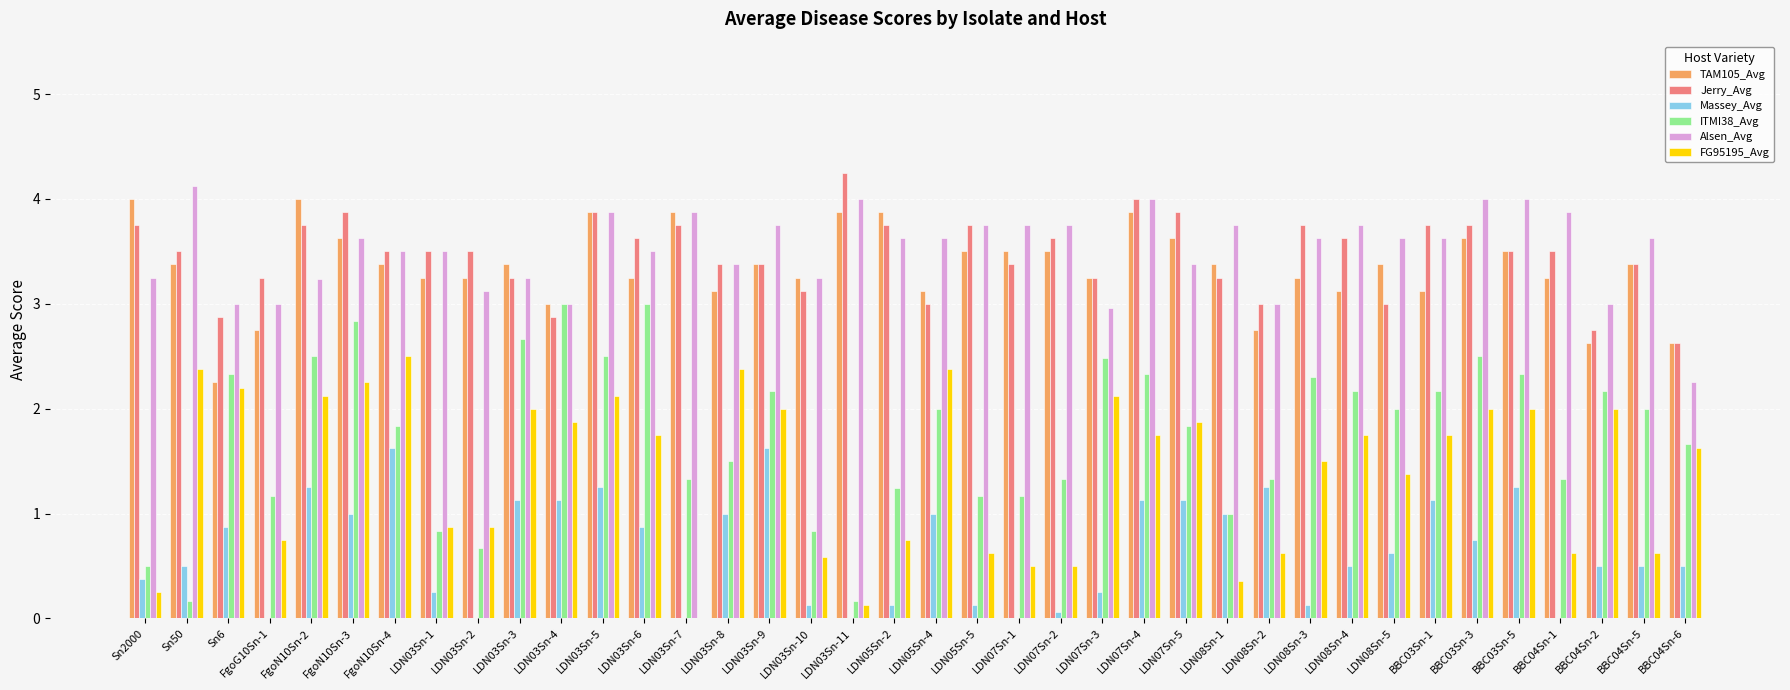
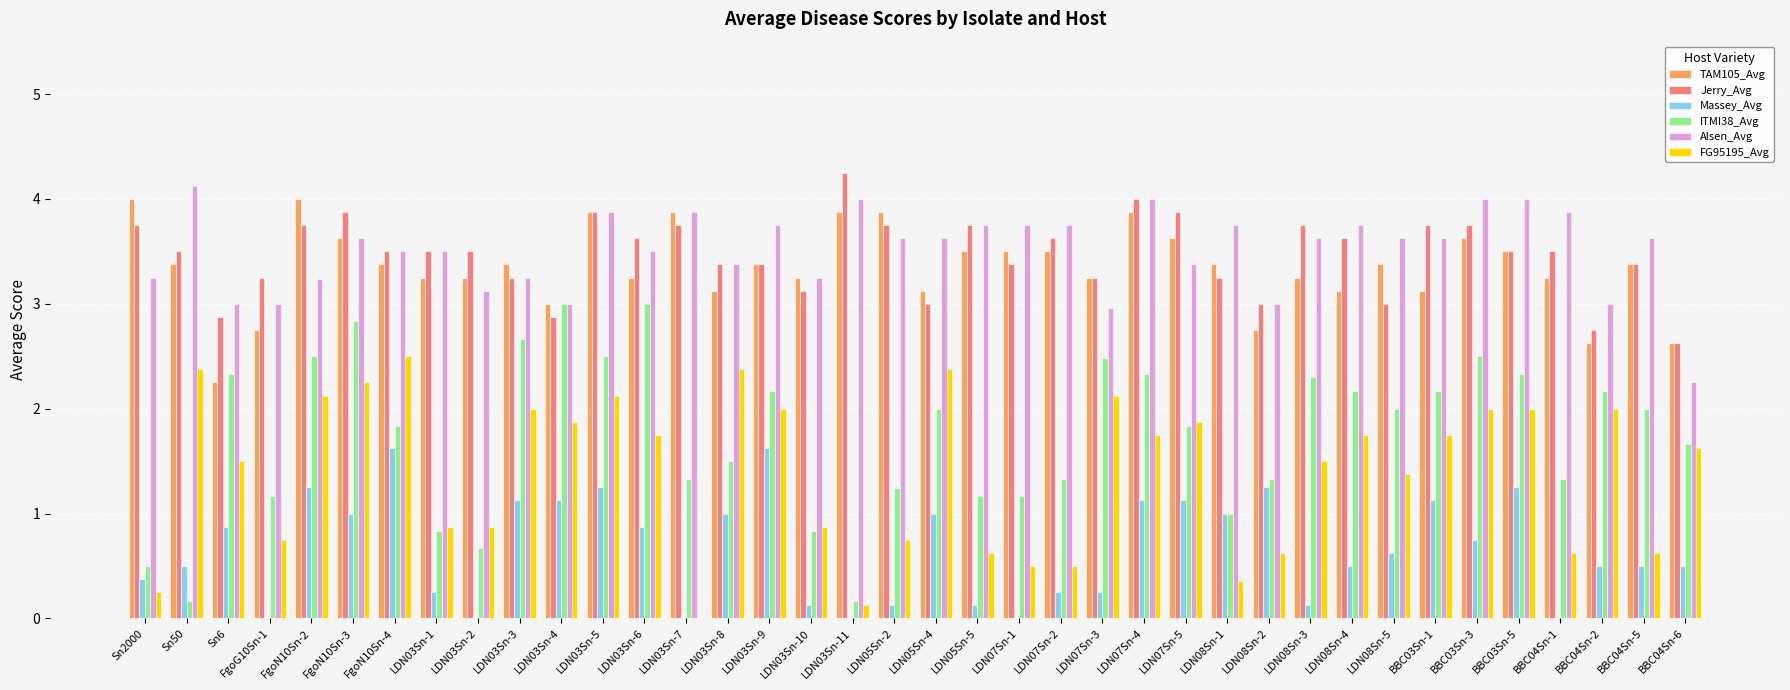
  {
    "Massey_Avg": {
      "Sn2000": 0.38,
      "Sn50": 0.50,
      "Sn6": 0.88,
      "FgoG10Sn-1": 0.00,
      "FgoN10Sn-2": 1.25,
      "FgoN10Sn-3": 1.00,
      "FgoN10Sn-4": 1.63,
      "LDN03Sn-1": 0.25,
      "LDN03Sn-2": 0.00,
      "LDN03Sn-3": 1.13,
      "LDN03Sn-4": 1.13,
      "LDN03Sn-5": 1.25,
      "LDN03Sn-6": 0.88,
      "LDN03Sn-7": 0.00,
      "LDN03Sn-8": 1.00,
      "LDN03Sn-9": 1.63,
      "LDN03Sn-10": 0.13,
      "LDN03Sn-11": 0.00,
      "LDN05Sn-2": 0.13,
      "LDN05Sn-4": 1.00,
      "LDN05Sn-5": 0.13,
      "LDN07Sn-1": 0.00,
-     "LDN07Sn-2": 0.06,
+     "LDN07Sn-2": 0.25,
      "LDN07Sn-3": 0.25,
      "LDN07Sn-4": 1.13,
      "LDN07Sn-5": 1.13,
      "LDN08Sn-1": 1.00,
      "LDN08Sn-2": 1.25,
      "LDN08Sn-3": 0.13,
      "LDN08Sn-4": 0.50,
      "LDN08Sn-5": 0.63,
      "BBC03Sn-1": 1.13,
      "BBC03Sn-3": 0.75,
      "BBC03Sn-5": 1.25,
      "BBC04Sn-1": 0.00,
      "BBC04Sn-2": 0.50,
      "BBC04Sn-5": 0.50,
      "BBC04Sn-6": 0.50
    },
    "ITMI38_Avg": {
      "Sn2000": 0.50,
      "Sn50": 0.17,
      "Sn6": 2.33,
      "FgoG10Sn-1": 1.17,
      "FgoN10Sn-2": 2.50,
      "FgoN10Sn-3": 2.83,
      "FgoN10Sn-4": 1.83,
      "LDN03Sn-1": 0.83,
      "LDN03Sn-2": 0.67,
      "LDN03Sn-3": 2.67,
      "LDN03Sn-4": 3.00,
      "LDN03Sn-5": 2.50,
      "LDN03Sn-6": 3.00,
      "LDN03Sn-7": 1.33,
      "LDN03Sn-8": 1.50,
      "LDN03Sn-9": 2.17,
      "LDN03Sn-10": 0.83,
      "LDN03Sn-11": 0.17,
      "LDN05Sn-2": 1.24,
      "LDN05Sn-4": 2.00,
      "LDN05Sn-5": 1.17,
      "LDN07Sn-1": 1.17,
      "LDN07Sn-2": 1.33,
      "LDN07Sn-3": 2.48,
      "LDN07Sn-4": 2.33,
      "LDN07Sn-5": 1.83,
      "LDN08Sn-1": 1.00,
      "LDN08Sn-2": 1.33,
      "LDN08Sn-3": 2.30,
      "LDN08Sn-4": 2.17,
      "LDN08Sn-5": 2.00,
      "BBC03Sn-1": 2.17,
      "BBC03Sn-3": 2.50,
      "BBC03Sn-5": 2.33,
      "BBC04Sn-1": 1.33,
      "BBC04Sn-2": 2.17,
      "BBC04Sn-5": 2.00,
      "BBC04Sn-6": 1.67
    },
    "Alsen_Avg": {
      "Sn2000": 3.25,
      "Sn50": 4.13,
      "Sn6": 3.00,
      "FgoG10Sn-1": 3.00,
      "FgoN10Sn-2": 3.24,
      "FgoN10Sn-3": 3.63,
      "FgoN10Sn-4": 3.50,
      "LDN03Sn-1": 3.50,
      "LDN03Sn-2": 3.13,
      "LDN03Sn-3": 3.25,
      "LDN03Sn-4": 3.00,
      "LDN03Sn-5": 3.88,
      "LDN03Sn-6": 3.50,
      "LDN03Sn-7": 3.88,
      "LDN03Sn-8": 3.38,
      "LDN03Sn-9": 3.75,
      "LDN03Sn-10": 3.25,
      "LDN03Sn-11": 4.00,
      "LDN05Sn-2": 3.63,
      "LDN05Sn-4": 3.63,
      "LDN05Sn-5": 3.75,
      "LDN07Sn-1": 3.75,
      "LDN07Sn-2": 3.75,
      "LDN07Sn-3": 2.96,
      "LDN07Sn-4": 4.00,
      "LDN07Sn-5": 3.38,
      "LDN08Sn-1": 3.75,
      "LDN08Sn-2": 3.00,
      "LDN08Sn-3": 3.63,
      "LDN08Sn-4": 3.75,
      "LDN08Sn-5": 3.63,
      "BBC03Sn-1": 3.63,
      "BBC03Sn-3": 4.00,
      "BBC03Sn-5": 4.00,
      "BBC04Sn-1": 3.88,
      "BBC04Sn-2": 3.00,
      "BBC04Sn-5": 3.63,
      "BBC04Sn-6": 2.25
    },
    "FG95195_Avg": {
      "Sn2000": 0.25,
      "Sn50": 2.38,
-     "Sn6": 2.2,
+     "Sn6": 1.5,
      "FgoG10Sn-1": 0.75,
      "FgoN10Sn-2": 2.13,
      "FgoN10Sn-3": 2.25,
      "FgoN10Sn-4": 2.50,
      "LDN03Sn-1": 0.88,
      "LDN03Sn-2": 0.88,
      "LDN03Sn-3": 2.00,
      "LDN03Sn-4": 1.88,
      "LDN03Sn-5": 2.13,
      "LDN03Sn-6": 1.75,
      "LDN03Sn-7": 0.00,
      "LDN03Sn-8": 2.38,
      "LDN03Sn-9": 2.00,
-     "LDN03Sn-10": 0.59,
+     "LDN03Sn-10": 0.88,
      "LDN03Sn-11": 0.13,
      "LDN05Sn-2": 0.75,
      "LDN05Sn-4": 2.38,
      "LDN05Sn-5": 0.63,
      "LDN07Sn-1": 0.50,
      "LDN07Sn-2": 0.50,
      "LDN07Sn-3": 2.13,
      "LDN07Sn-4": 1.75,
      "LDN07Sn-5": 1.88,
      "LDN08Sn-1": 0.35,
      "LDN08Sn-2": 0.63,
      "LDN08Sn-3": 1.50,
      "LDN08Sn-4": 1.75,
      "LDN08Sn-5": 1.38,
      "BBC03Sn-1": 1.75,
      "BBC03Sn-3": 2.00,
      "BBC03Sn-5": 2.00,
      "BBC04Sn-1": 0.63,
      "BBC04Sn-2": 2.00,
      "BBC04Sn-5": 0.63,
      "BBC04Sn-6": 1.63
    }
  }
